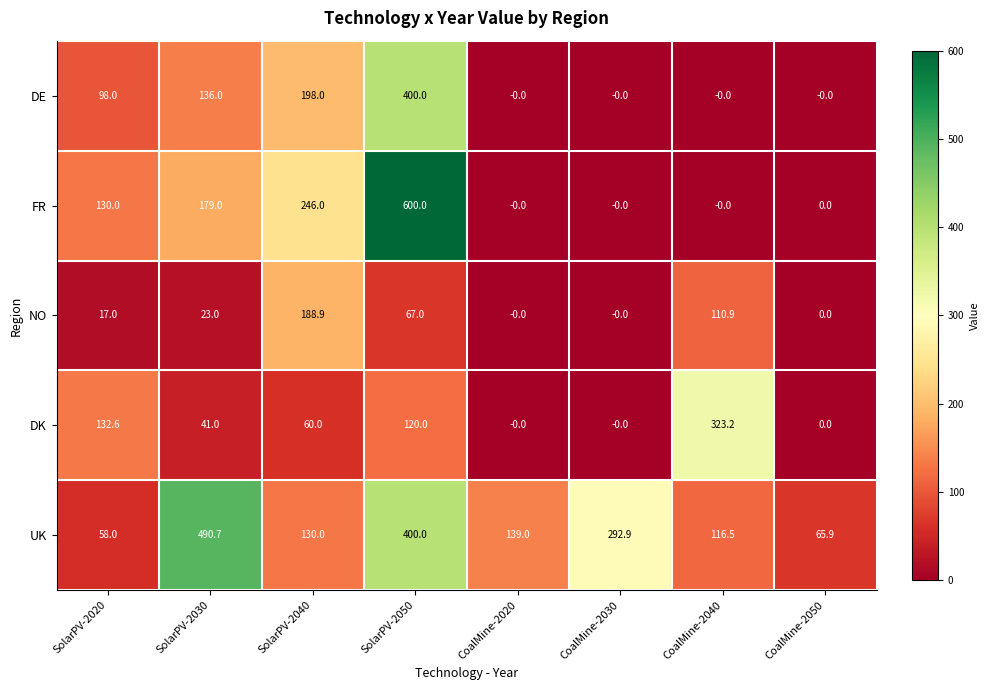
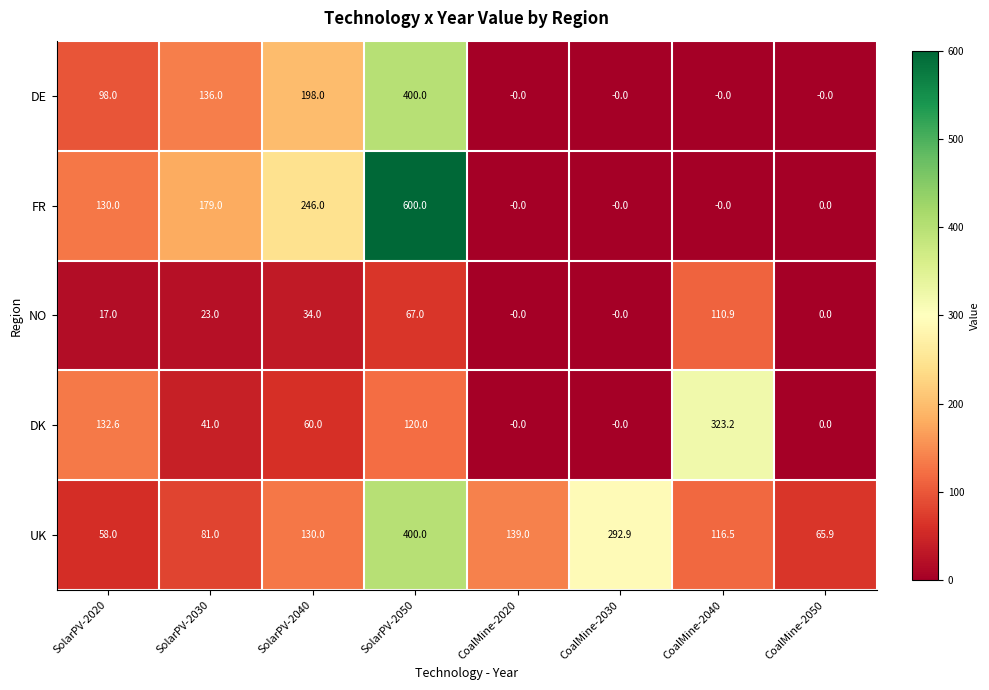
  {
    "DE": {
      "SolarPV-2020": 98.0,
      "SolarPV-2030": 136.0,
      "SolarPV-2040": 198.0,
      "SolarPV-2050": 400.0,
      "CoalMine-2020": -0.0,
      "CoalMine-2030": -0.0,
      "CoalMine-2040": -0.0,
      "CoalMine-2050": -0.0
    },
    "FR": {
      "SolarPV-2020": 130.0,
      "SolarPV-2030": 179.0,
      "SolarPV-2040": 246.0,
      "SolarPV-2050": 600.0,
      "CoalMine-2020": -0.0,
      "CoalMine-2030": -0.0,
      "CoalMine-2040": -0.0,
      "CoalMine-2050": 0.0
    },
    "NO": {
      "SolarPV-2020": 17.0,
      "SolarPV-2030": 23.0,
-     "SolarPV-2040": 188.9,
+     "SolarPV-2040": 34.0,
      "SolarPV-2050": 67.0,
      "CoalMine-2020": -0.0,
      "CoalMine-2030": -0.0,
      "CoalMine-2040": 110.9,
      "CoalMine-2050": 0.0
    },
    "DK": {
      "SolarPV-2020": 132.6,
      "SolarPV-2030": 41.0,
      "SolarPV-2040": 60.0,
      "SolarPV-2050": 120.0,
      "CoalMine-2020": -0.0,
      "CoalMine-2030": -0.0,
      "CoalMine-2040": 323.2,
      "CoalMine-2050": 0.0
    },
    "UK": {
      "SolarPV-2020": 58.0,
-     "SolarPV-2030": 490.7,
+     "SolarPV-2030": 81.0,
      "SolarPV-2040": 130.0,
      "SolarPV-2050": 400.0,
      "CoalMine-2020": 139.0,
      "CoalMine-2030": 292.9,
      "CoalMine-2040": 116.5,
      "CoalMine-2050": 65.9
    }
  }
